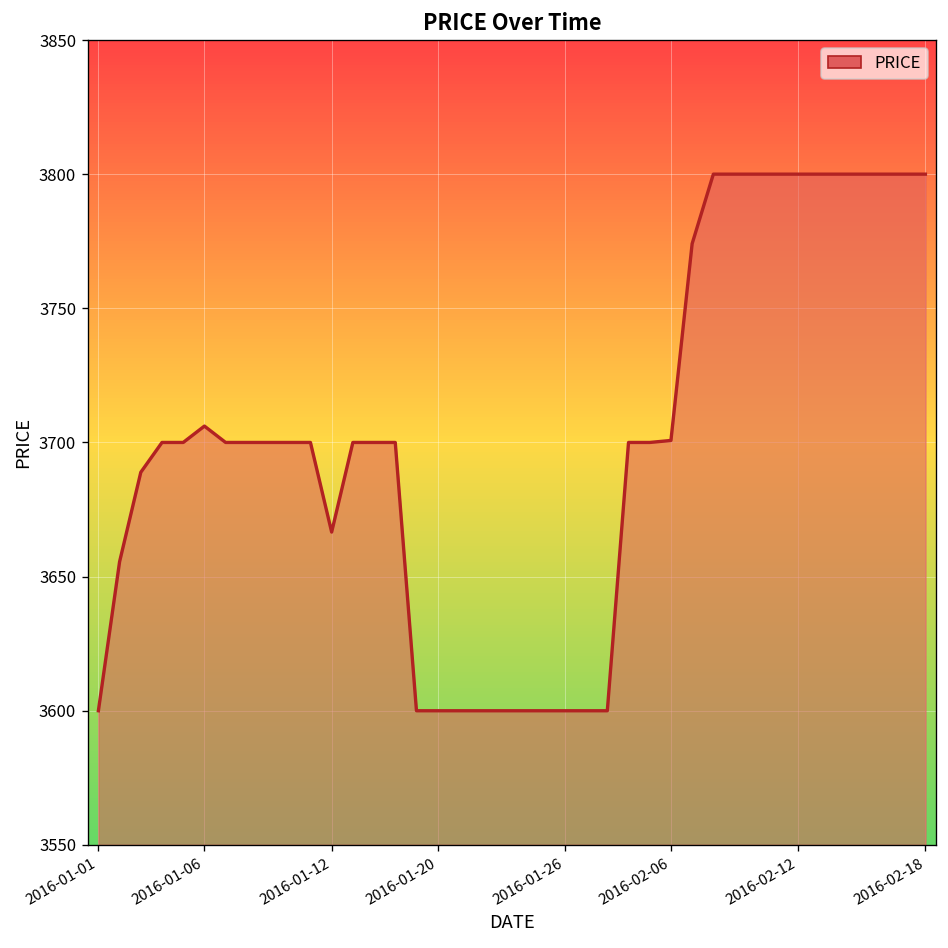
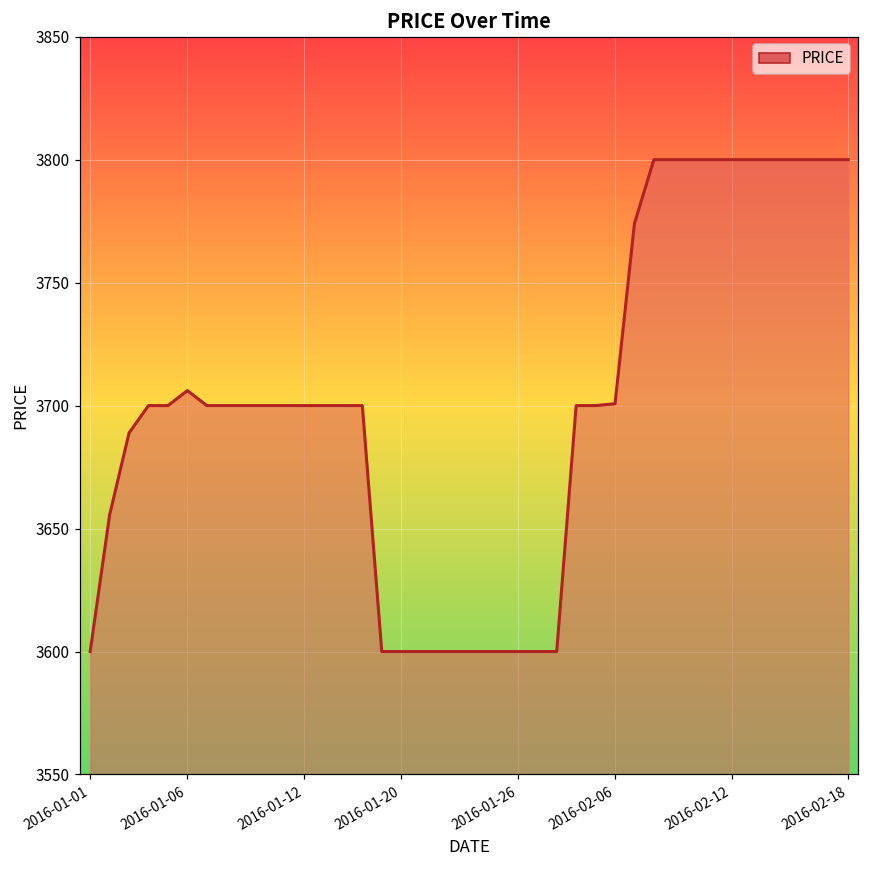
  {
    "2016-01-01": 3600,
    "2016-01-06": 3706,
-   "2016-01-12": 3667,
+   "2016-01-12": 3700,
    "2016-01-20": 3600,
    "2016-01-26": 3600,
    "2016-02-06": 3701,
    "2016-02-12": 3800,
    "2016-02-18": 3800
  }
